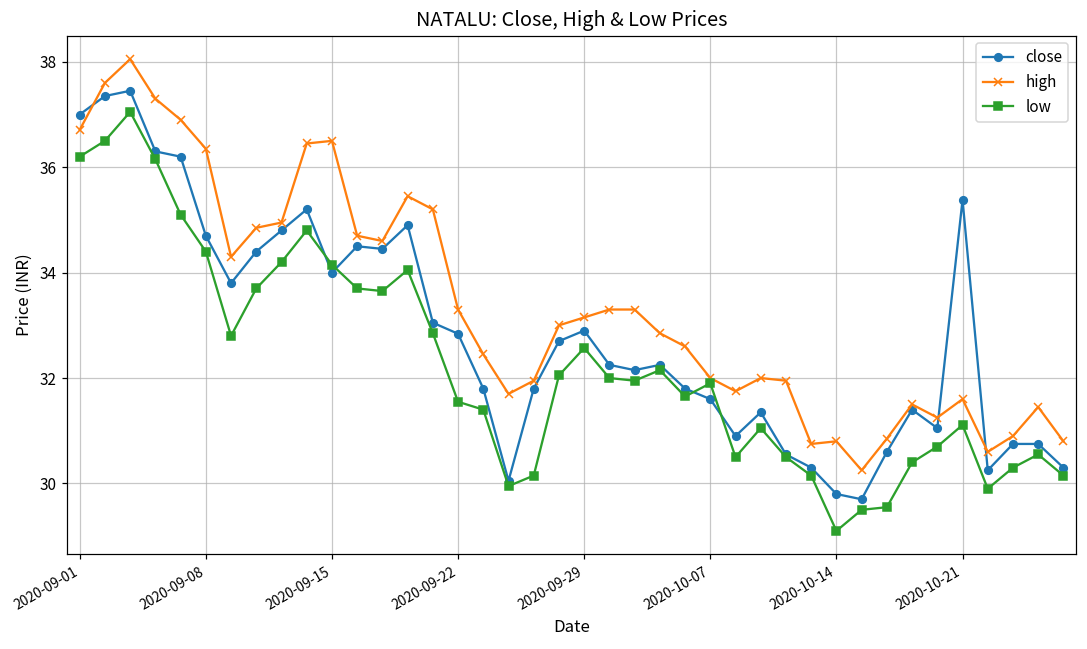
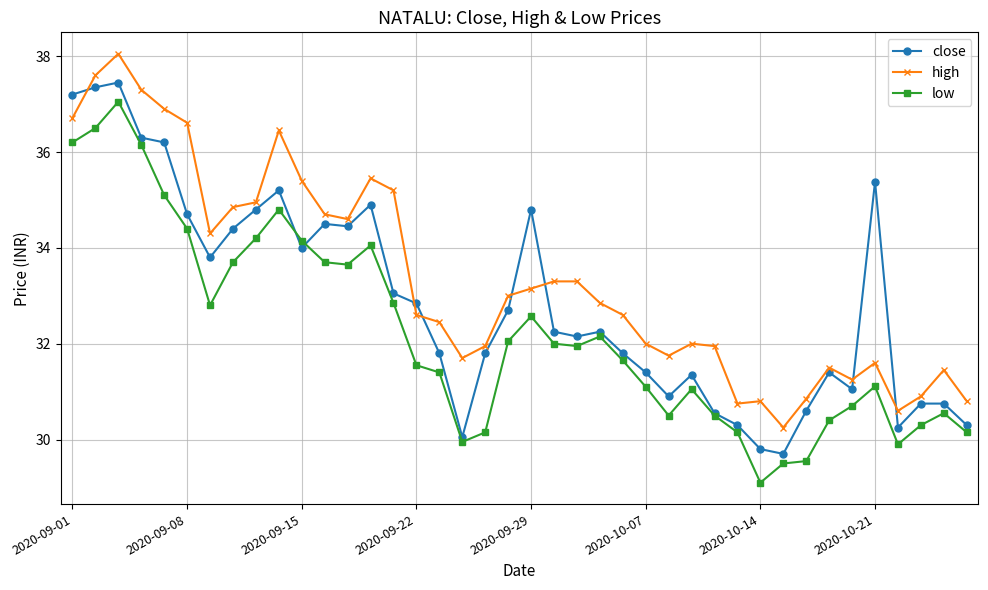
  {
    "close": {
-     "2020-09-01": 37.0,
+     "2020-09-01": 37.2,
      "2020-09-08": 34.7,
      "2020-09-15": 34.0,
      "2020-09-22": 32.8,
-     "2020-09-29": 32.9,
-     "2020-10-07": 31.6,
+     "2020-09-29": 34.8,
+     "2020-10-07": 31.4,
      "2020-10-14": 29.8,
      "2020-10-21": 35.4
    },
    "high": {
      "2020-09-01": 36.7,
-     "2020-09-08": 36.4,
-     "2020-09-15": 36.5,
-     "2020-09-22": 33.3,
+     "2020-09-08": 36.6,
+     "2020-09-15": 35.4,
+     "2020-09-22": 32.6,
      "2020-09-29": 33.2,
      "2020-10-07": 32.0,
      "2020-10-14": 30.8,
      "2020-10-21": 31.6
    },
    "low": {
      "2020-09-01": 36.2,
      "2020-09-08": 34.4,
      "2020-09-15": 34.2,
      "2020-09-22": 31.6,
      "2020-09-29": 32.6,
-     "2020-10-07": 31.9,
+     "2020-10-07": 31.1,
      "2020-10-14": 29.1,
      "2020-10-21": 31.1
    }
  }
